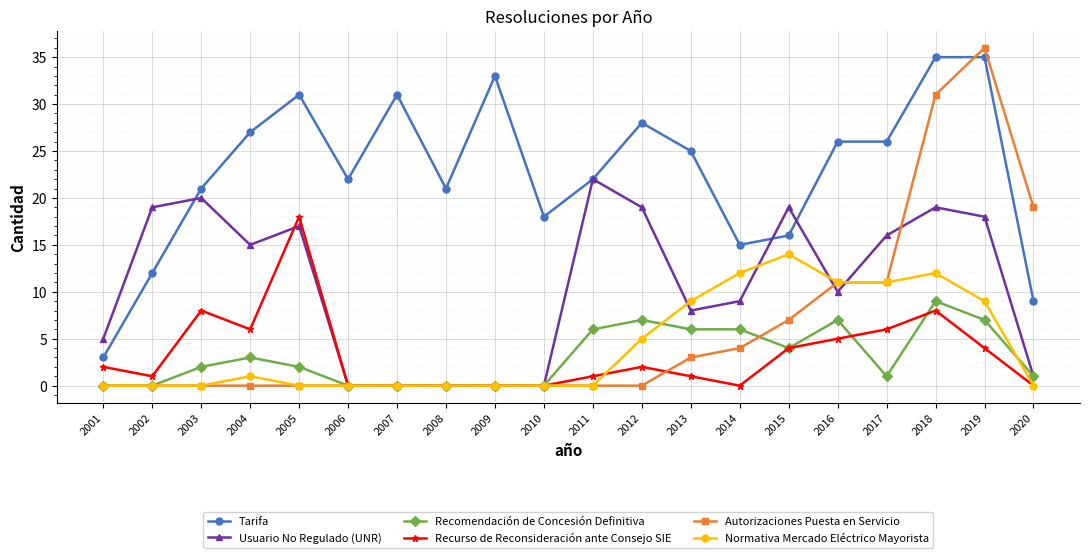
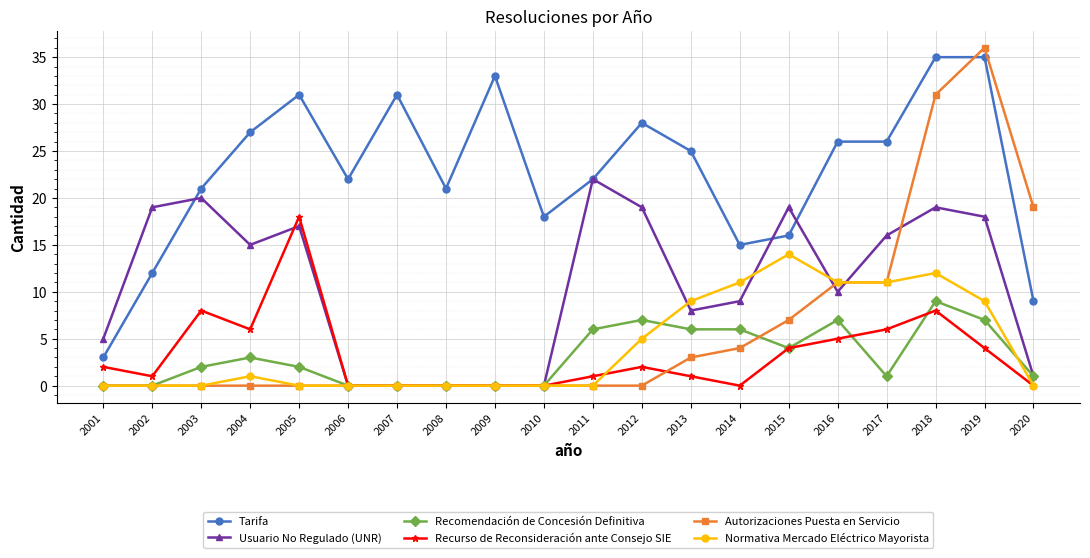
  {
    "Tarifa": {
      "2001": 3,
      "2002": 12,
      "2003": 21,
      "2004": 27,
      "2005": 31,
      "2006": 22,
      "2007": 31,
      "2008": 21,
      "2009": 33,
      "2010": 18,
      "2012": 28,
      "2013": 25,
      "2014": 15,
      "2015": 16,
      "2016": 26,
      "2017": 26,
      "2018": 35,
      "2019": 35,
      "2020": 9
    },
    "Usuario No Regulado (UNR)": {
      "2001": 5,
      "2002": 19,
      "2003": 20,
      "2004": 15,
      "2005": 17,
      "2012": 19,
      "2013": 8,
      "2014": 9,
      "2015": 19,
      "2016": 10,
      "2017": 16,
      "2018": 19,
      "2019": 18
    },
    "Recomendación de Concesión Definitiva": {
      "2003": 2,
      "2004": 3,
      "2005": 2,
      "2011": 6,
      "2012": 7,
      "2013": 6,
      "2014": 6,
      "2016": 7,
      "2017": 1,
      "2018": 9,
      "2019": 7
    },
    "Recurso de Reconsideración ante Consejo SIE": {
      "2001": 2,
      "2002": 1,
      "2003": 8,
      "2004": 6,
      "2005": 18,
      "2011": 1,
      "2012": 2,
      "2013": 1,
      "2014": 0,
      "2016": 5,
      "2017": 6,
      "2018": 8,
      "2019": 4
    },
    "Autorizaciones Puesta en Servicio": {
      "2004": 0,
      "2012": 0,
      "2013": 3,
      "2014": 4,
      "2015": 7,
      "2018": 31,
      "2019": 36,
      "2020": 19
    },
    "Normativa Mercado Eléctrico Mayorista": {
      "2004": 1,
      "2012": 5,
      "2013": 9,
-     "2014": 12,
+     "2014": 11,
      "2015": 14,
      "2018": 12,
      "2019": 9
    }
  }
